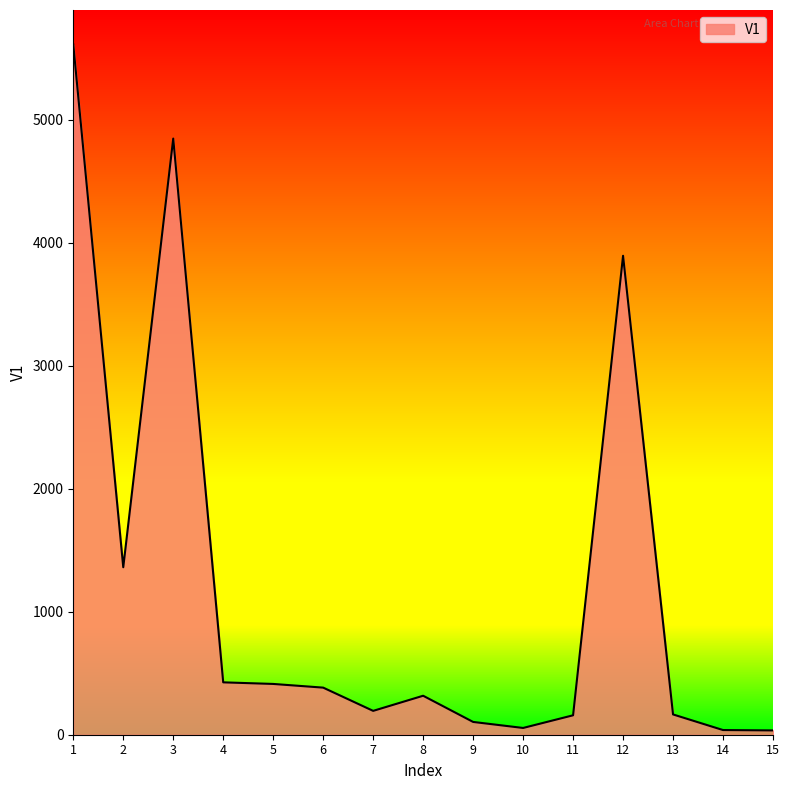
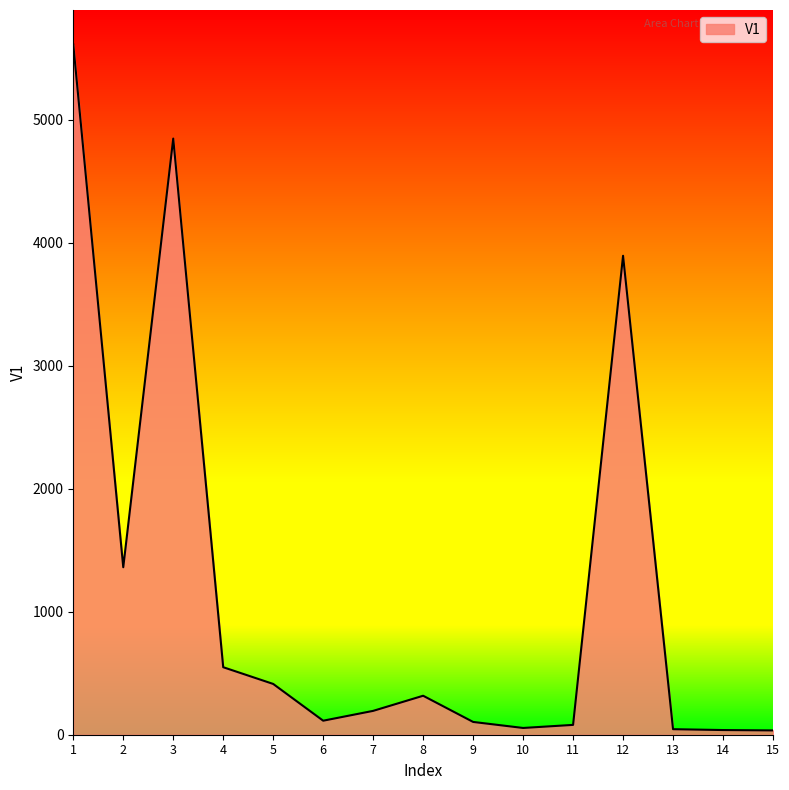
  {
    "1": 5610,
    "2": 1360,
    "3": 4850,
-   "4": 430,
+   "4": 550,
    "5": 410,
-   "6": 380,
+   "6": 110,
    "7": 190,
    "8": 320,
    "9": 100,
    "10": 60,
-   "11": 160,
+   "11": 80,
    "12": 3900,
-   "13": 170,
+   "13": 50,
    "14": 40,
    "15": 40
  }
